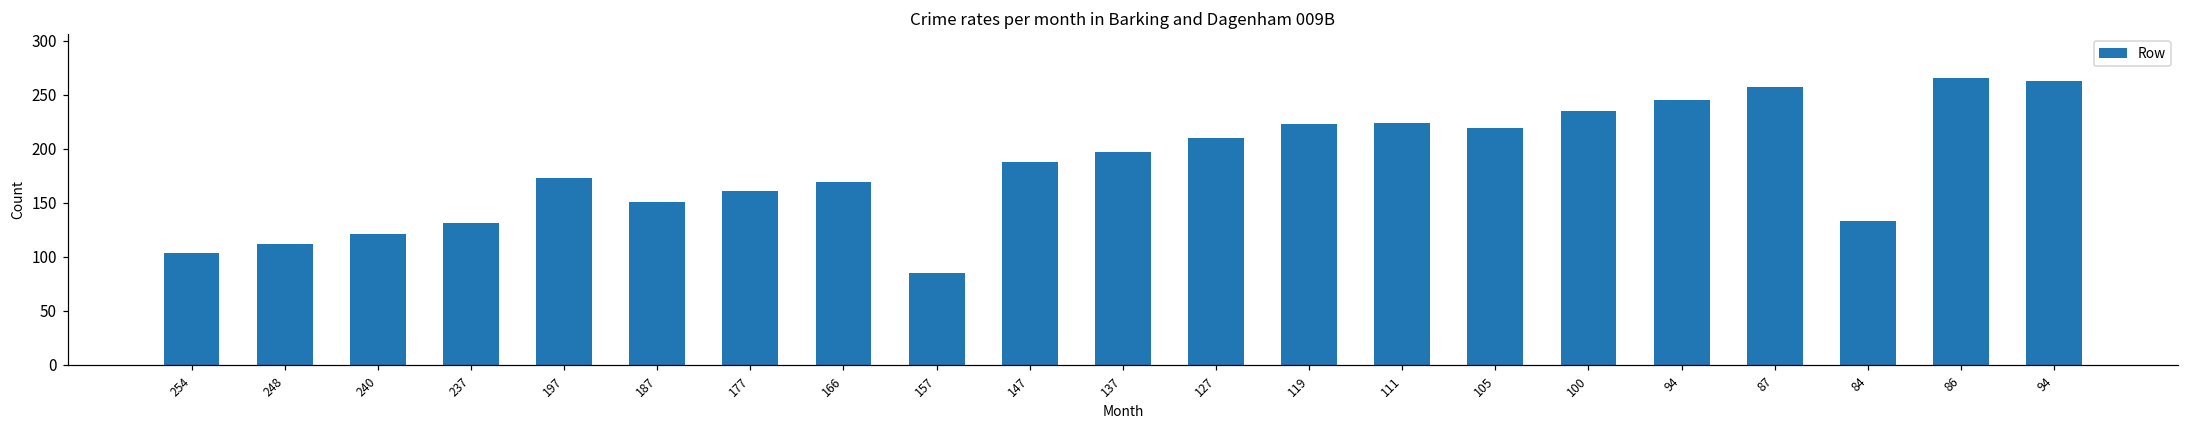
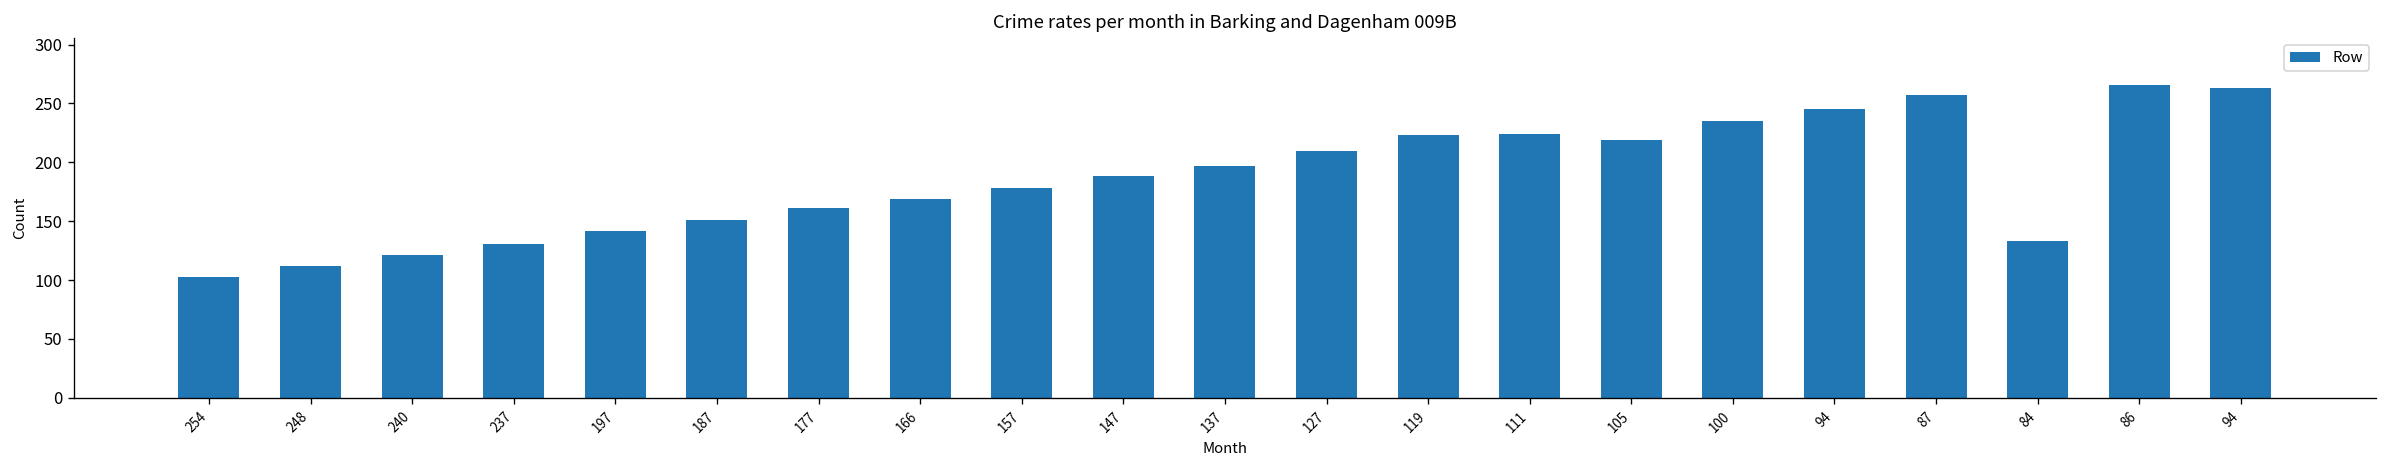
  {
    "254": 100,
    "248": 110,
    "240": 120,
    "237": 130,
-   "197": 170,
+   "197": 140,
    "187": 150,
    "177": 160,
    "166": 170,
-   "157": 90,
+   "157": 180,
    "147": 190,
    "137": 200,
    "127": 210,
    "119": 220,
    "111": 220,
    "105": 220,
    "100": 240,
    "87": 260,
    "84": 130,
    "86": 270
  }
